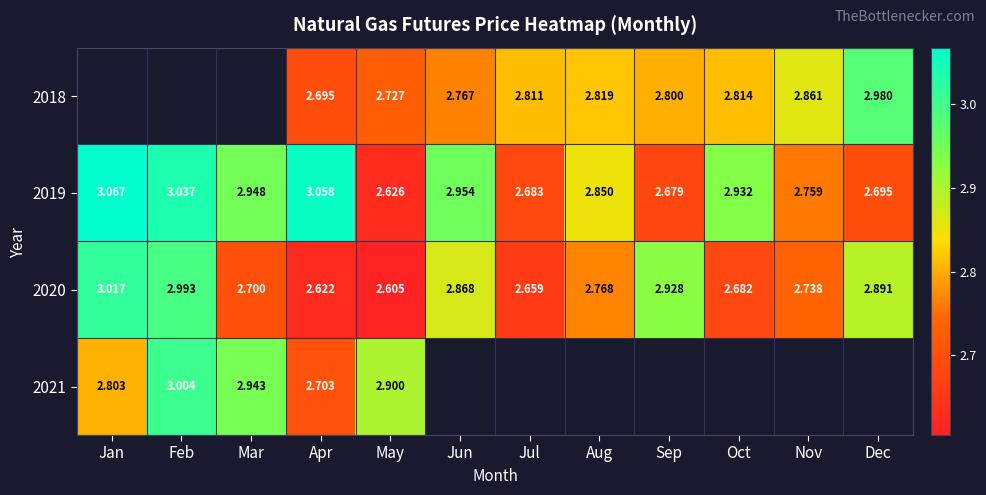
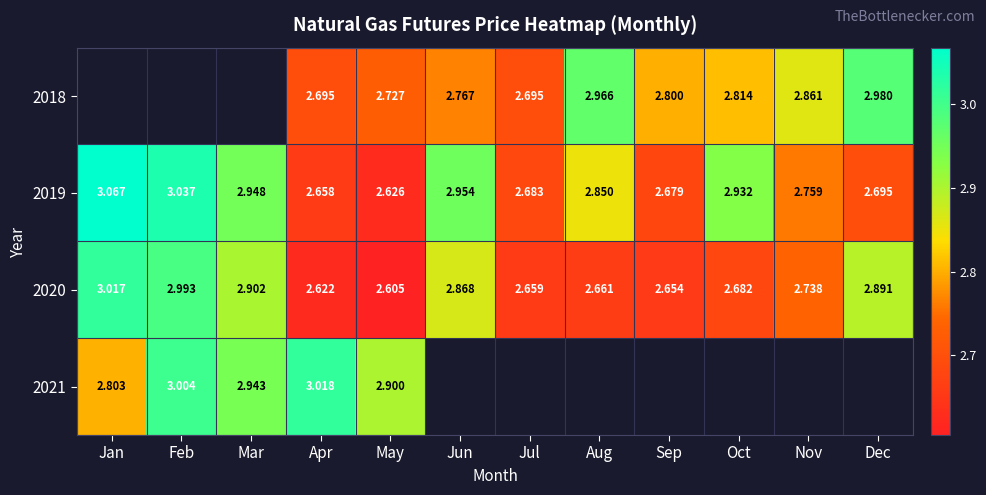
  {
    "2018": {
      "Apr": 2.695,
      "May": 2.727,
      "Jun": 2.767,
-     "Jul": 2.811,
-     "Aug": 2.819,
+     "Jul": 2.695,
+     "Aug": 2.966,
      "Sep": 2.800,
      "Oct": 2.814,
      "Nov": 2.861,
      "Dec": 2.980
    },
    "2019": {
      "Jan": 3.067,
      "Feb": 3.037,
      "Mar": 2.948,
-     "Apr": 3.058,
+     "Apr": 2.658,
      "May": 2.626,
      "Jun": 2.954,
      "Jul": 2.683,
      "Aug": 2.850,
      "Sep": 2.679,
      "Oct": 2.932,
      "Nov": 2.759,
      "Dec": 2.695
    },
    "2020": {
      "Jan": 3.017,
      "Feb": 2.993,
-     "Mar": 2.700,
+     "Mar": 2.902,
      "Apr": 2.622,
      "May": 2.605,
      "Jun": 2.868,
      "Jul": 2.659,
-     "Aug": 2.768,
-     "Sep": 2.928,
+     "Aug": 2.661,
+     "Sep": 2.654,
      "Oct": 2.682,
      "Nov": 2.738,
      "Dec": 2.891
    },
    "2021": {
      "Jan": 2.803,
      "Feb": 3.004,
      "Mar": 2.943,
-     "Apr": 2.703,
+     "Apr": 3.018,
      "May": 2.900
    }
  }
